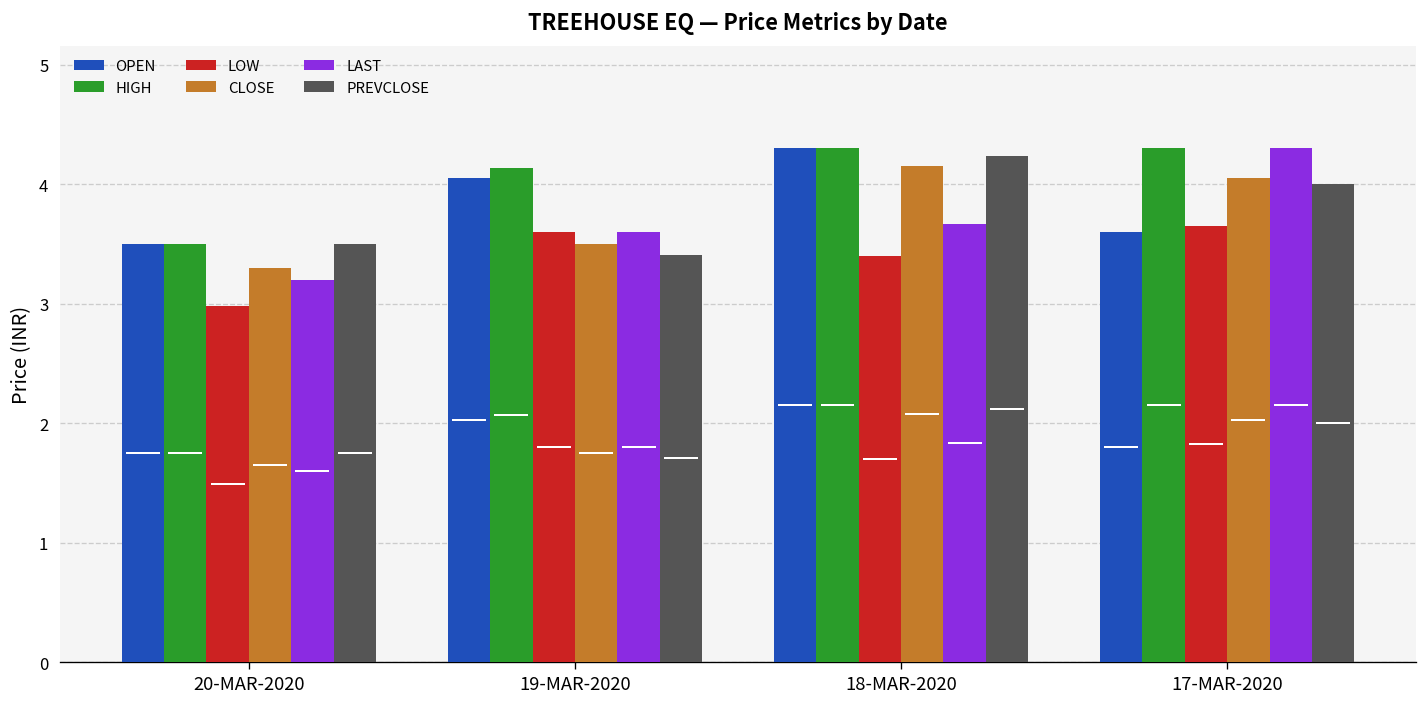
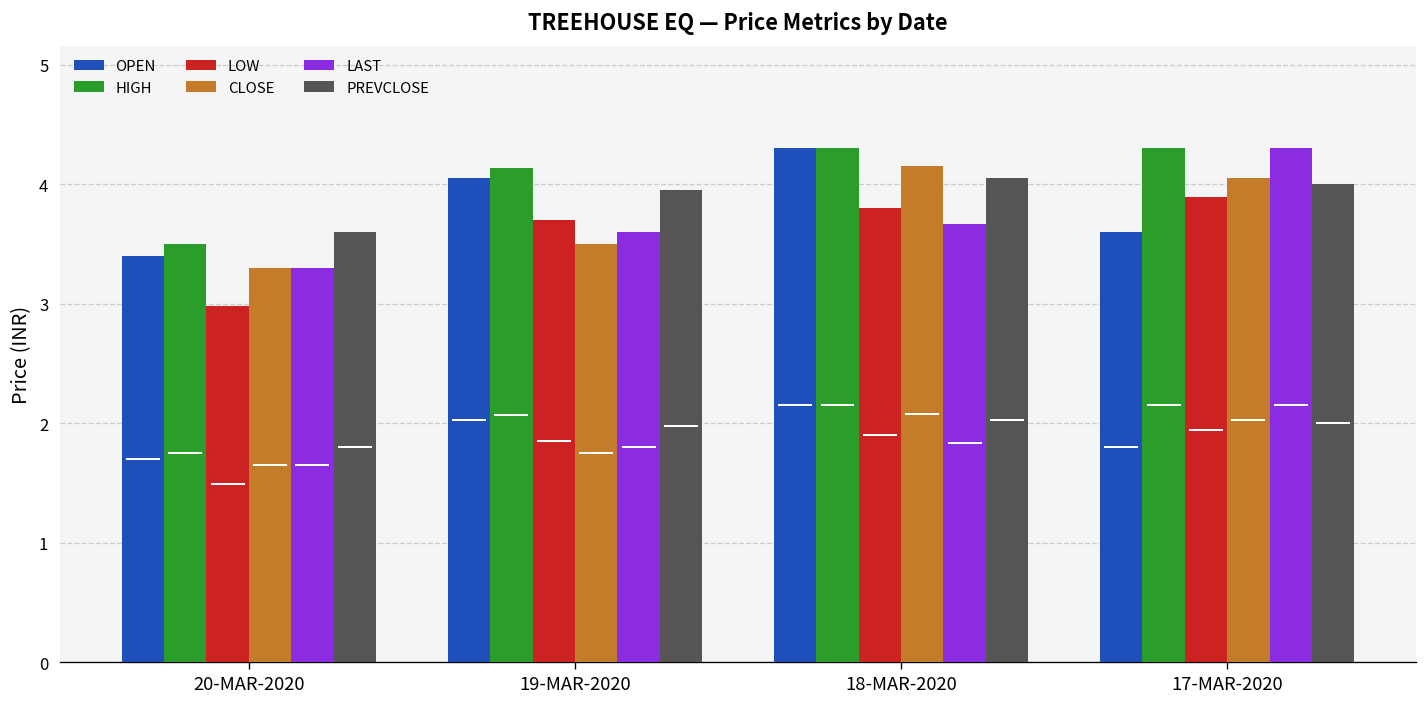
  {
    "OPEN": {
-     "20-MAR-2020": 3.5,
+     "20-MAR-2020": 3.4,
      "19-MAR-2020": 4.1,
      "18-MAR-2020": 4.3,
      "17-MAR-2020": 3.6
    },
    "HIGH": {
      "20-MAR-2020": 3.5,
      "19-MAR-2020": 4.1,
      "18-MAR-2020": 4.3,
      "17-MAR-2020": 4.3
    },
    "LOW": {
      "20-MAR-2020": 3.0,
-     "19-MAR-2020": 3.6,
-     "18-MAR-2020": 3.4,
-     "17-MAR-2020": 3.7
+     "19-MAR-2020": 3.7,
+     "18-MAR-2020": 3.8,
+     "17-MAR-2020": 3.9
    },
    "CLOSE": {
      "20-MAR-2020": 3.3,
      "19-MAR-2020": 3.5,
      "18-MAR-2020": 4.2,
      "17-MAR-2020": 4.1
    },
    "LAST": {
-     "20-MAR-2020": 3.2,
+     "20-MAR-2020": 3.3,
      "19-MAR-2020": 3.6,
      "18-MAR-2020": 3.7,
      "17-MAR-2020": 4.3
    },
    "PREVCLOSE": {
-     "20-MAR-2020": 3.5,
-     "19-MAR-2020": 3.4,
-     "18-MAR-2020": 4.2,
+     "20-MAR-2020": 3.6,
+     "19-MAR-2020": 4.0,
+     "18-MAR-2020": 4.1,
      "17-MAR-2020": 4.0
    }
  }
